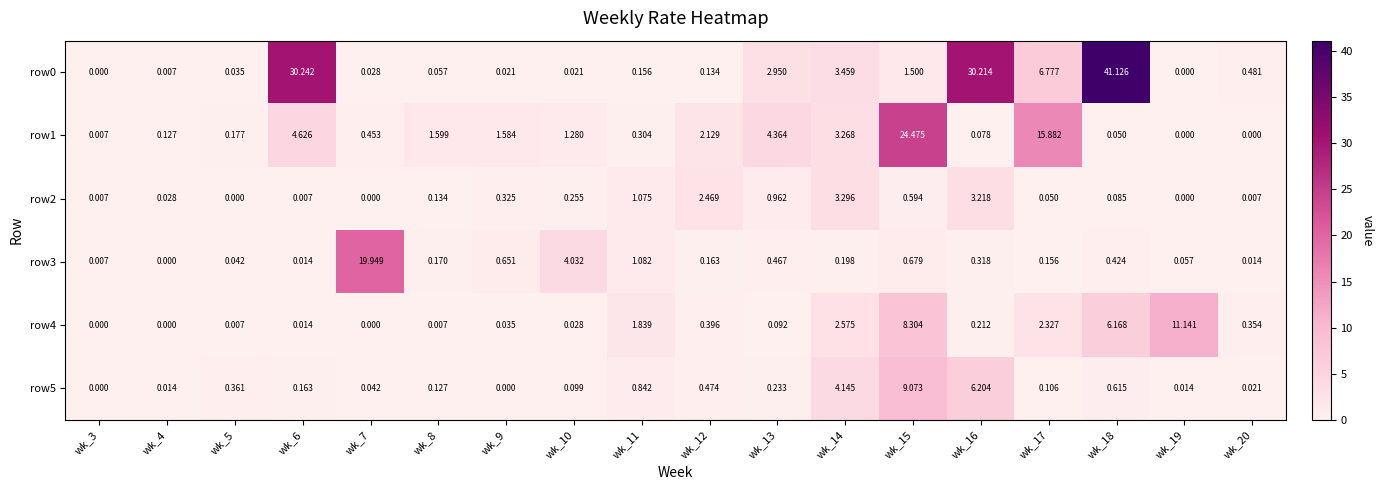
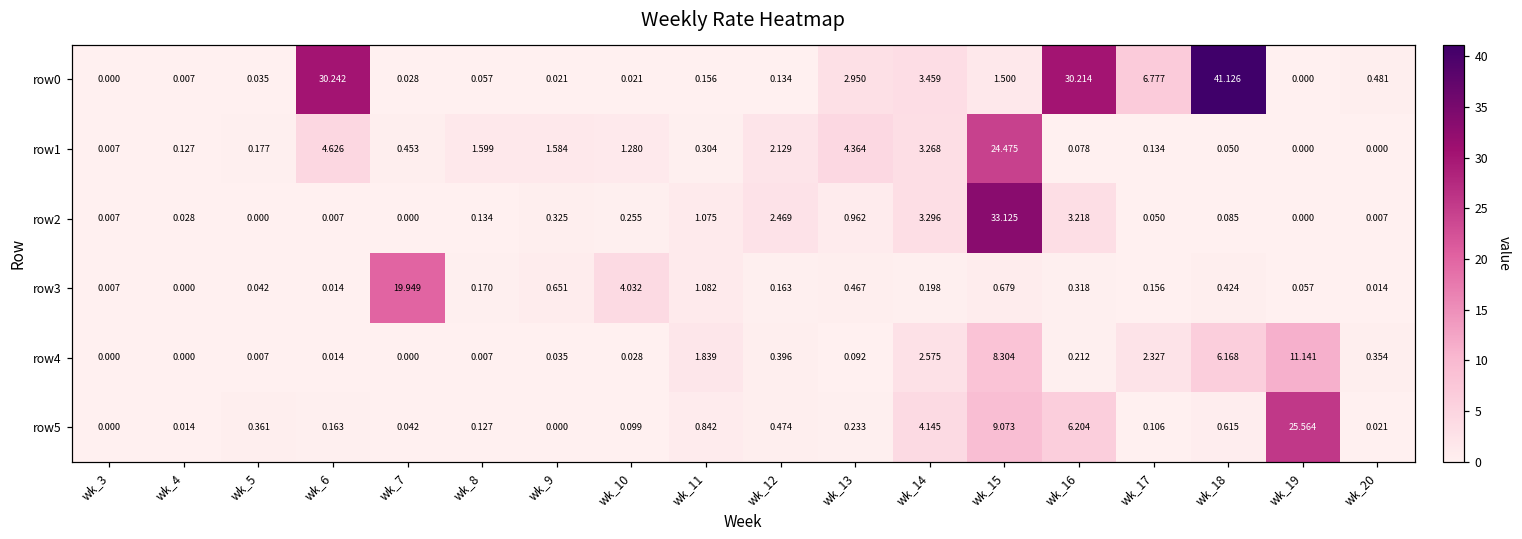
  {
    "row0": {
      "wk_3": 0.000,
      "wk_4": 0.007,
      "wk_5": 0.035,
      "wk_6": 30.242,
      "wk_7": 0.028,
      "wk_8": 0.057,
      "wk_9": 0.021,
      "wk_10": 0.021,
      "wk_11": 0.156,
      "wk_12": 0.134,
      "wk_13": 2.950,
      "wk_14": 3.459,
      "wk_15": 1.500,
      "wk_16": 30.214,
      "wk_17": 6.777,
      "wk_18": 41.126,
      "wk_19": 0.000,
      "wk_20": 0.481
    },
    "row1": {
      "wk_3": 0.007,
      "wk_4": 0.127,
      "wk_5": 0.177,
      "wk_6": 4.626,
      "wk_7": 0.453,
      "wk_8": 1.599,
      "wk_9": 1.584,
      "wk_10": 1.280,
      "wk_11": 0.304,
      "wk_12": 2.129,
      "wk_13": 4.364,
      "wk_14": 3.268,
      "wk_15": 24.475,
      "wk_16": 0.078,
-     "wk_17": 15.882,
+     "wk_17": 0.134,
      "wk_18": 0.050,
      "wk_19": 0.000,
      "wk_20": 0.000
    },
    "row2": {
      "wk_3": 0.007,
      "wk_4": 0.028,
      "wk_5": 0.000,
      "wk_6": 0.007,
      "wk_7": 0.000,
      "wk_8": 0.134,
      "wk_9": 0.325,
      "wk_10": 0.255,
      "wk_11": 1.075,
      "wk_12": 2.469,
      "wk_13": 0.962,
      "wk_14": 3.296,
-     "wk_15": 0.594,
+     "wk_15": 33.125,
      "wk_16": 3.218,
      "wk_17": 0.050,
      "wk_18": 0.085,
      "wk_19": 0.000,
      "wk_20": 0.007
    },
    "row3": {
      "wk_3": 0.007,
      "wk_4": 0.000,
      "wk_5": 0.042,
      "wk_6": 0.014,
      "wk_7": 19.949,
      "wk_8": 0.170,
      "wk_9": 0.651,
      "wk_10": 4.032,
      "wk_11": 1.082,
      "wk_12": 0.163,
      "wk_13": 0.467,
      "wk_14": 0.198,
      "wk_15": 0.679,
      "wk_16": 0.318,
      "wk_17": 0.156,
      "wk_18": 0.424,
      "wk_19": 0.057,
      "wk_20": 0.014
    },
    "row4": {
      "wk_3": 0.000,
      "wk_4": 0.000,
      "wk_5": 0.007,
      "wk_6": 0.014,
      "wk_7": 0.000,
      "wk_8": 0.007,
      "wk_9": 0.035,
      "wk_10": 0.028,
      "wk_11": 1.839,
      "wk_12": 0.396,
      "wk_13": 0.092,
      "wk_14": 2.575,
      "wk_15": 8.304,
      "wk_16": 0.212,
      "wk_17": 2.327,
      "wk_18": 6.168,
      "wk_19": 11.141,
      "wk_20": 0.354
    },
    "row5": {
      "wk_3": 0.000,
      "wk_4": 0.014,
      "wk_5": 0.361,
      "wk_6": 0.163,
      "wk_7": 0.042,
      "wk_8": 0.127,
      "wk_9": 0.000,
      "wk_10": 0.099,
      "wk_11": 0.842,
      "wk_12": 0.474,
      "wk_13": 0.233,
      "wk_14": 4.145,
      "wk_15": 9.073,
      "wk_16": 6.204,
      "wk_17": 0.106,
      "wk_18": 0.615,
-     "wk_19": 0.014,
+     "wk_19": 25.564,
      "wk_20": 0.021
    }
  }
